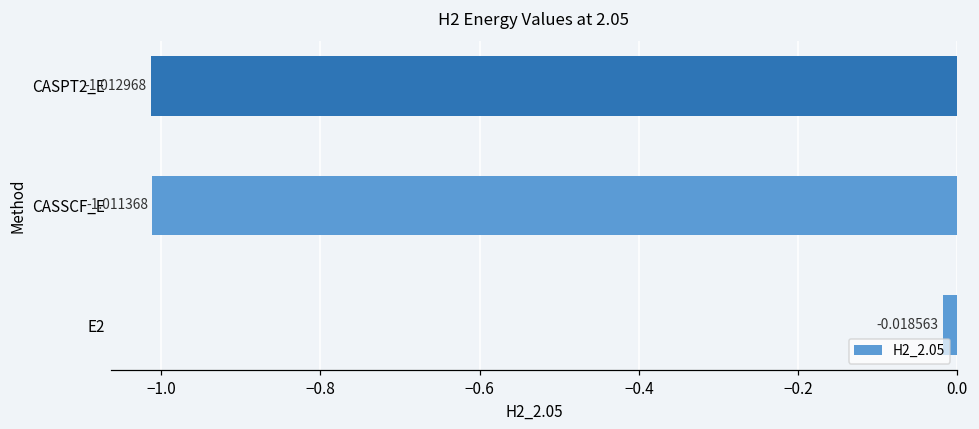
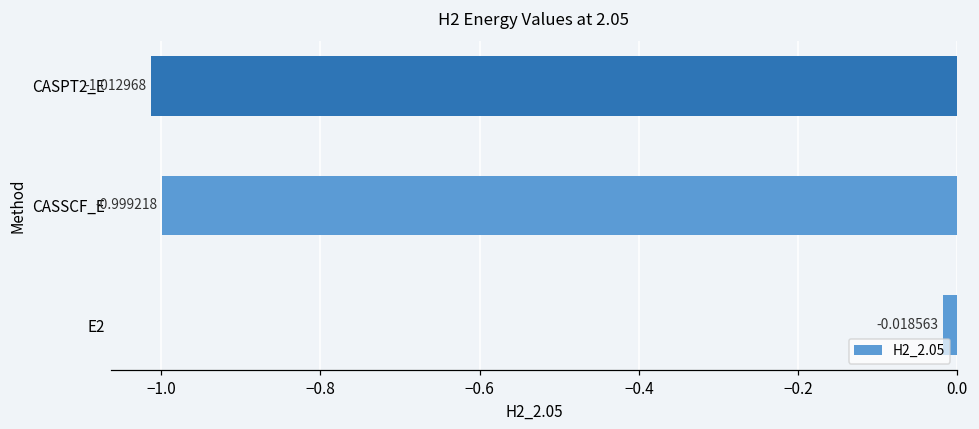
  {
    "CASPT2_E": -1.012968,
-   "CASSCF_E": -1.011368,
+   "CASSCF_E": -0.999218,
    "E2": -0.018563
  }
